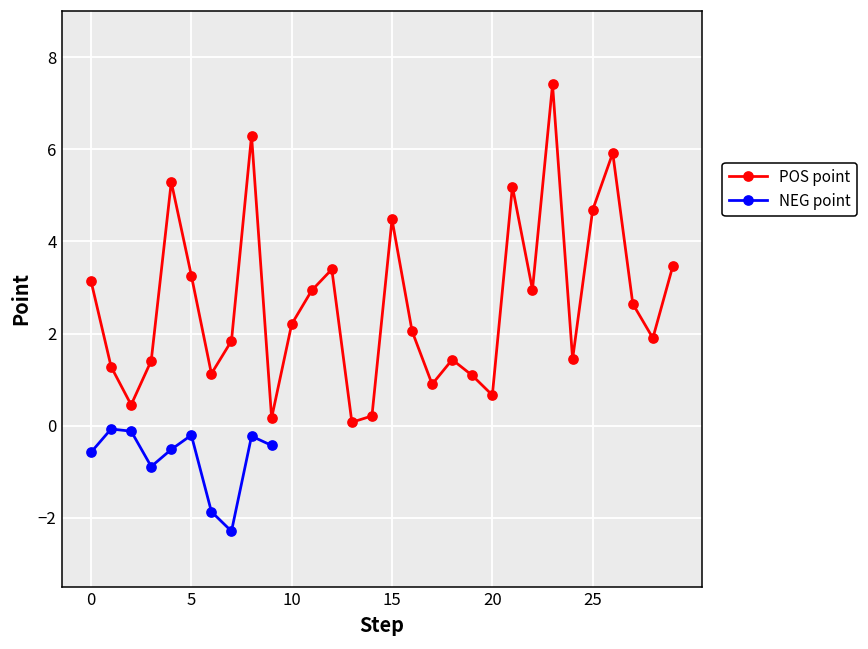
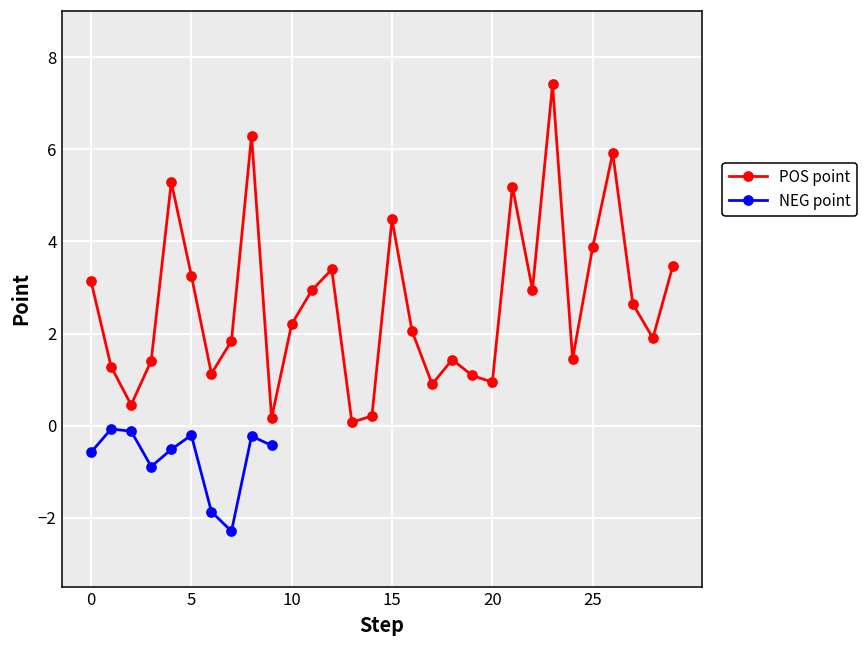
  {
    "POS point": {
      "0": 3.1,
      "5": 3.3,
      "10": 2.2,
      "15": 4.5,
-     "20": 0.7,
-     "25": 4.7
+     "20": 0.9,
+     "25": 3.9
    },
    "NEG point": {
      "0": -0.6,
      "5": -0.2
    }
  }
